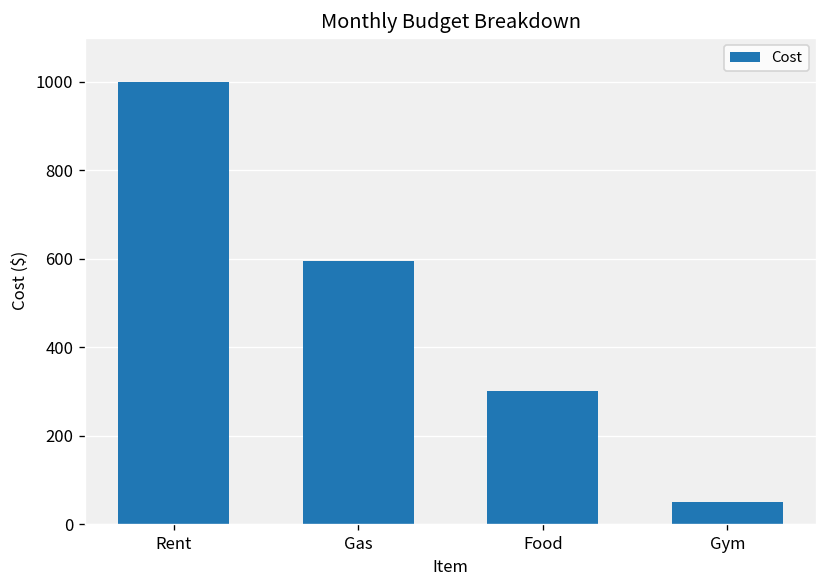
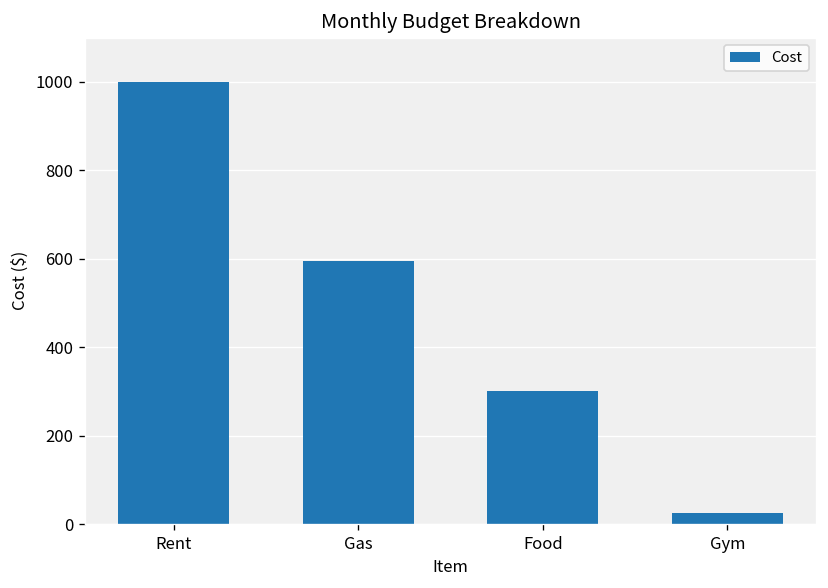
  {
    "Rent": 1000,
    "Gas": 590,
    "Food": 300,
-   "Gym": 50
+   "Gym": 20
  }
